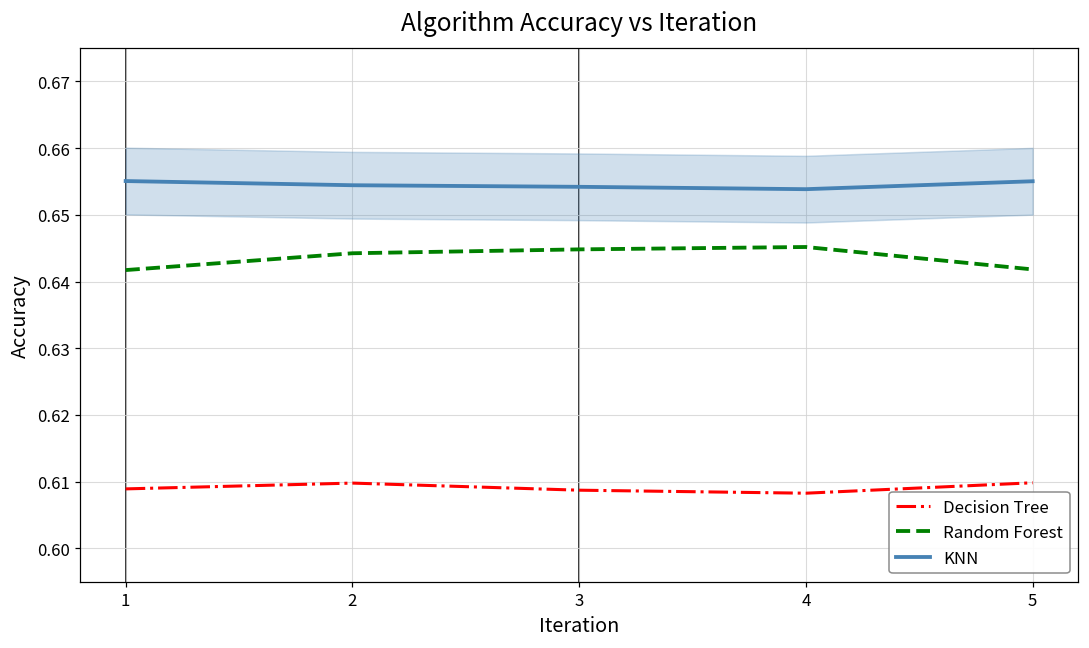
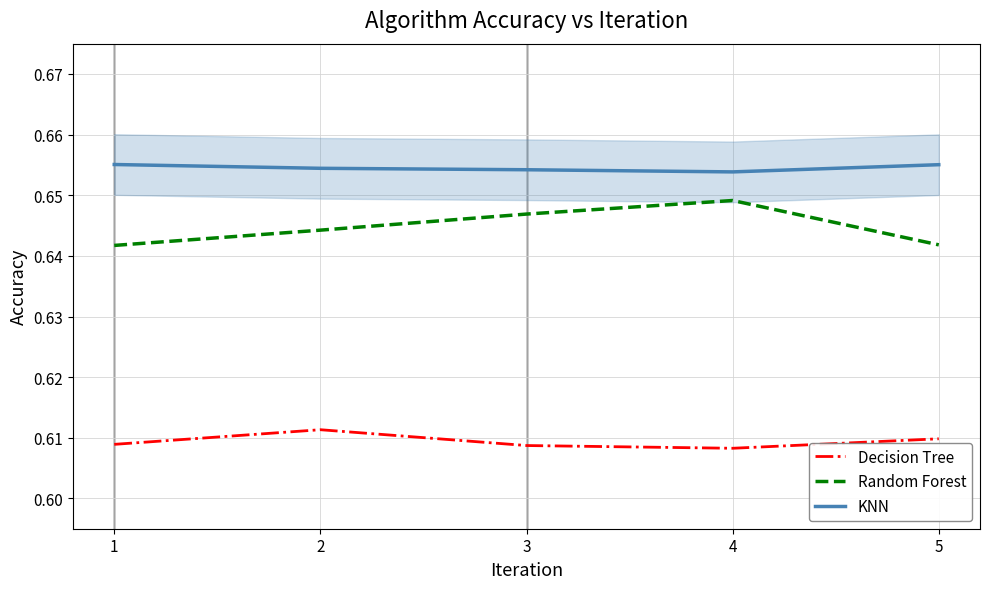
  {
    "Decision Tree": {
      "1": 0.609,
-     "2": 0.610,
+     "2": 0.611,
      "3": 0.609,
      "4": 0.608,
      "5": 0.610
    },
    "Random Forest": {
      "1": 0.642,
      "2": 0.644,
-     "3": 0.645,
-     "4": 0.645,
+     "3": 0.647,
+     "4": 0.649,
      "5": 0.642
    }
  }
